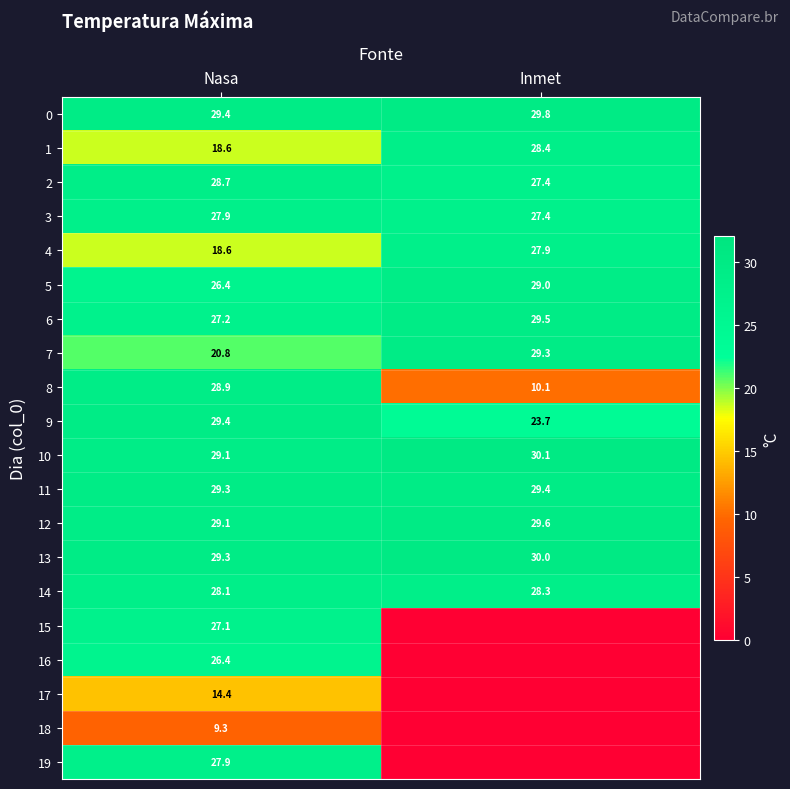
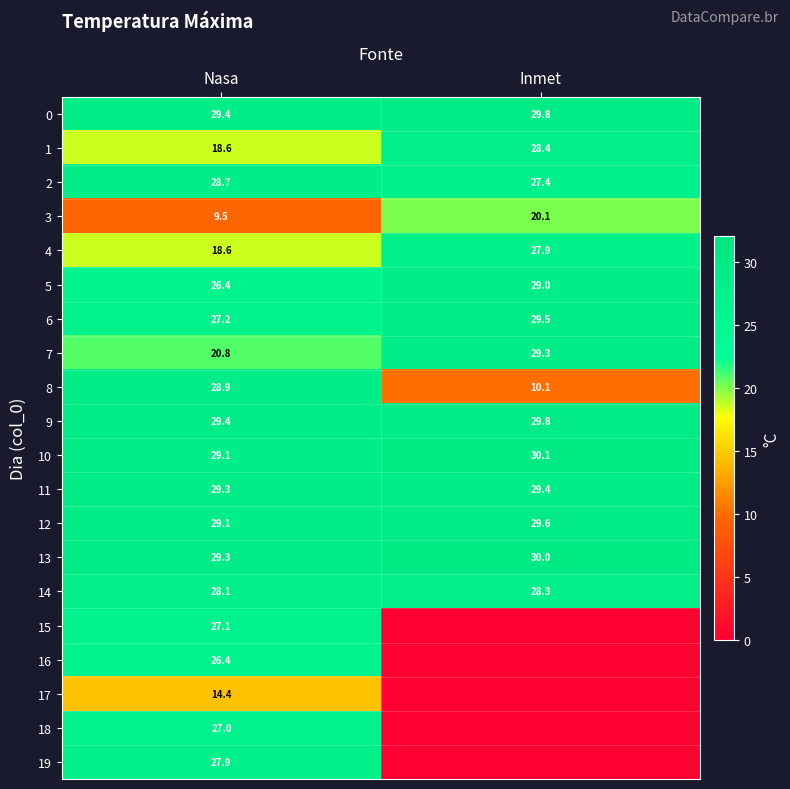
  {
    "0": {
      "Nasa": 29.4,
      "Inmet": 29.8
    },
    "1": {
      "Nasa": 18.6,
      "Inmet": 28.4
    },
    "2": {
      "Nasa": 28.7,
      "Inmet": 27.4
    },
    "3": {
-     "Nasa": 27.9,
-     "Inmet": 27.4
+     "Nasa": 9.5,
+     "Inmet": 20.1
    },
    "4": {
      "Nasa": 18.6,
      "Inmet": 27.9
    },
    "5": {
      "Nasa": 26.4,
      "Inmet": 29.0
    },
    "6": {
      "Nasa": 27.2,
      "Inmet": 29.5
    },
    "7": {
      "Nasa": 20.8,
      "Inmet": 29.3
    },
    "8": {
      "Nasa": 28.9,
      "Inmet": 10.1
    },
    "9": {
      "Nasa": 29.4,
-     "Inmet": 23.7
+     "Inmet": 29.8
    },
    "10": {
      "Nasa": 29.1,
      "Inmet": 30.1
    },
    "11": {
      "Nasa": 29.3,
      "Inmet": 29.4
    },
    "12": {
      "Nasa": 29.1,
      "Inmet": 29.6
    },
    "13": {
      "Nasa": 29.3,
      "Inmet": 30.0
    },
    "14": {
      "Nasa": 28.1,
      "Inmet": 28.3
    },
    "15": {
      "Nasa": 27.1
    },
    "16": {
      "Nasa": 26.4
    },
    "17": {
      "Nasa": 14.4
    },
    "18": {
-     "Nasa": 9.3
+     "Nasa": 27.0
    },
    "19": {
      "Nasa": 27.9
    }
  }
